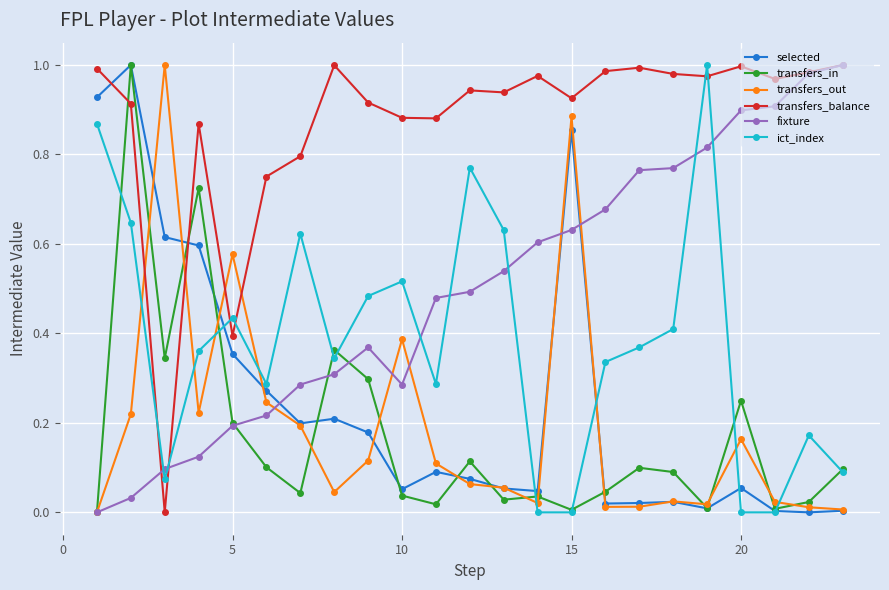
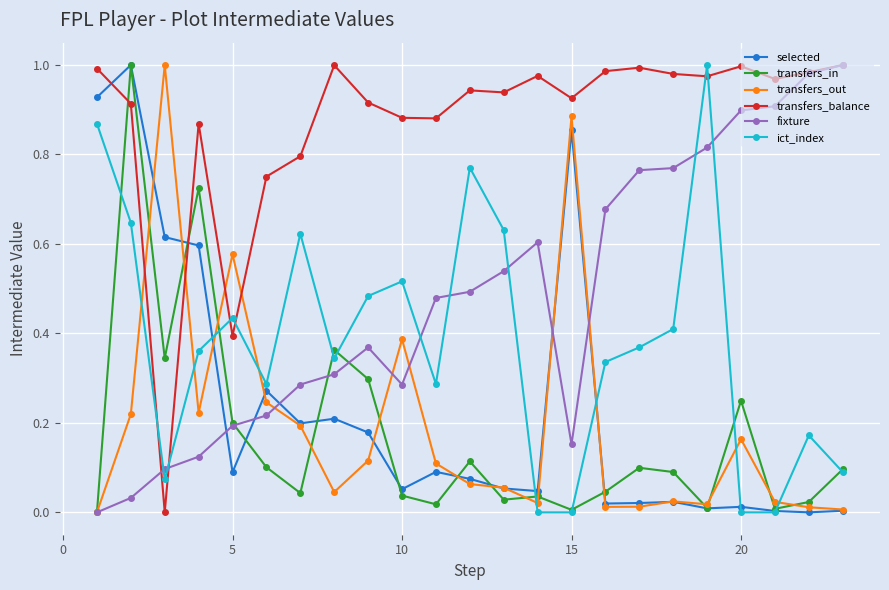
  {
    "selected": {
-     "5": 0.35,
+     "5": 0.09,
      "10": 0.05,
      "15": 0.85,
-     "20": 0.05
+     "20": 0.01
    },
    "transfers_in": {
      "5": 0.20,
      "10": 0.04,
      "15": 0.01,
      "20": 0.25
    },
    "transfers_out": {
      "5": 0.58,
      "10": 0.39,
      "15": 0.88,
      "20": 0.16
    },
    "transfers_balance": {
      "5": 0.39,
      "10": 0.88,
      "15": 0.93
    },
    "fixture": {
      "5": 0.19,
      "10": 0.29,
-     "15": 0.63
+     "15": 0.15
    },
    "ict_index": {
      "5": 0.43,
      "10": 0.52,
      "15": 0.00,
      "20": 0.00
    }
  }
